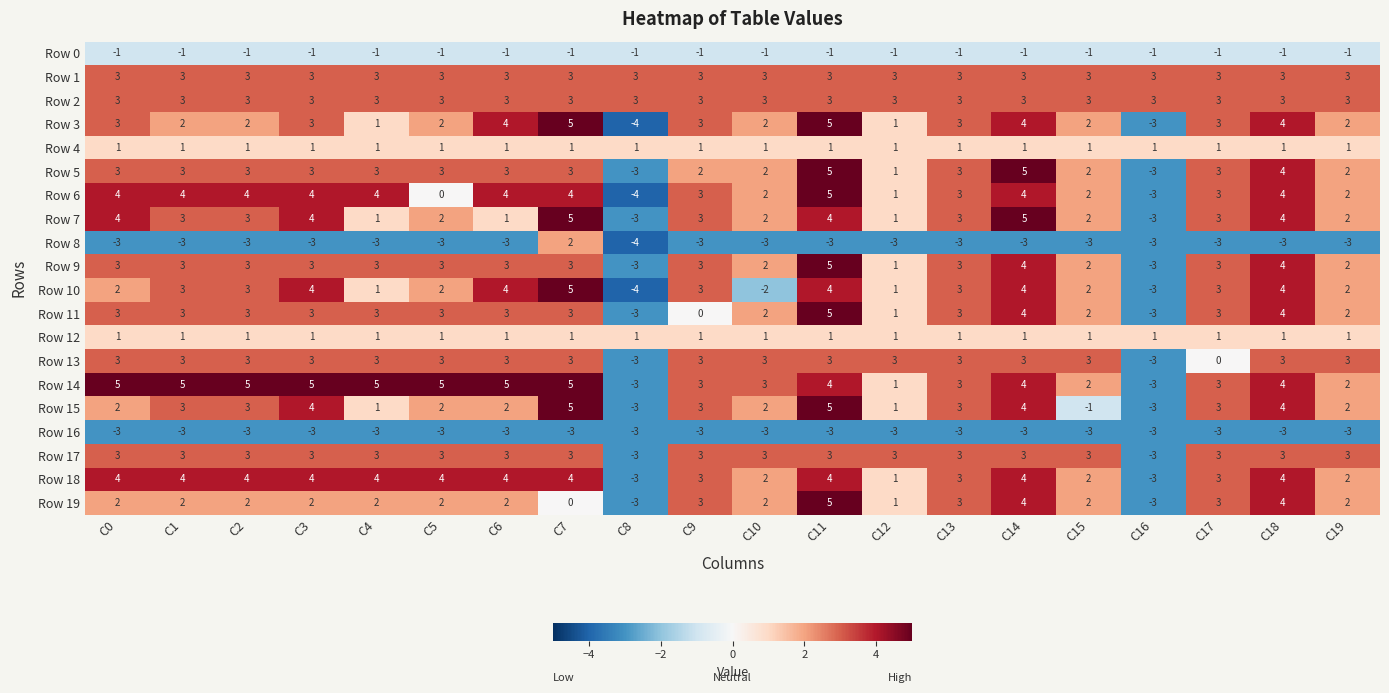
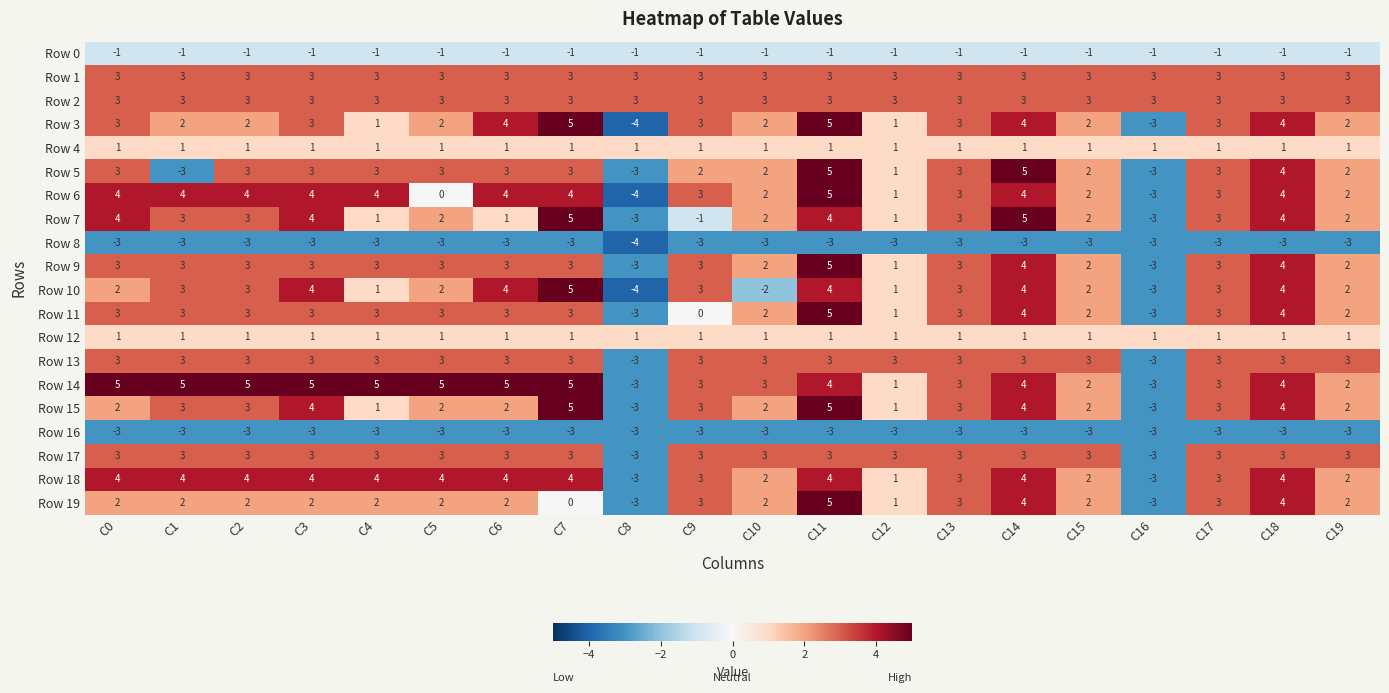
  {
    "Row 5": {
      "C0": 3,
-     "C1": 3,
+     "C1": -3,
      "C2": 3,
      "C3": 3,
      "C4": 3,
      "C5": 3,
      "C6": 3,
      "C7": 3,
      "C8": -3,
      "C9": 2,
      "C10": 2,
      "C11": 5,
      "C12": 1,
      "C13": 3,
      "C14": 5,
      "C15": 2,
      "C16": -3,
      "C17": 3,
      "C18": 4,
      "C19": 2
    },
    "Row 7": {
      "C0": 4,
      "C1": 3,
      "C2": 3,
      "C3": 4,
      "C4": 1,
      "C5": 2,
      "C6": 1,
      "C7": 5,
      "C8": -3,
-     "C9": 3,
+     "C9": -1,
      "C10": 2,
      "C11": 4,
      "C12": 1,
      "C13": 3,
      "C14": 5,
      "C15": 2,
      "C16": -3,
      "C17": 3,
      "C18": 4,
      "C19": 2
    },
    "Row 8": {
      "C0": -3,
      "C1": -3,
      "C2": -3,
      "C3": -3,
      "C4": -3,
      "C5": -3,
      "C6": -3,
-     "C7": 2,
+     "C7": -3,
      "C8": -4,
      "C9": -3,
      "C10": -3,
      "C11": -3,
      "C12": -3,
      "C13": -3,
      "C14": -3,
      "C15": -3,
      "C16": -3,
      "C17": -3,
      "C18": -3,
      "C19": -3
    },
    "Row 13": {
      "C0": 3,
      "C1": 3,
      "C2": 3,
      "C3": 3,
      "C4": 3,
      "C5": 3,
      "C6": 3,
      "C7": 3,
      "C8": -3,
      "C9": 3,
      "C10": 3,
      "C11": 3,
      "C12": 3,
      "C13": 3,
      "C14": 3,
      "C15": 3,
      "C16": -3,
-     "C17": 0,
+     "C17": 3,
      "C18": 3,
      "C19": 3
    },
    "Row 15": {
      "C0": 2,
      "C1": 3,
      "C2": 3,
      "C3": 4,
      "C4": 1,
      "C5": 2,
      "C6": 2,
      "C7": 5,
      "C8": -3,
      "C9": 3,
      "C10": 2,
      "C11": 5,
      "C12": 1,
      "C13": 3,
      "C14": 4,
-     "C15": -1,
+     "C15": 2,
      "C16": -3,
      "C17": 3,
      "C18": 4,
      "C19": 2
    }
  }
